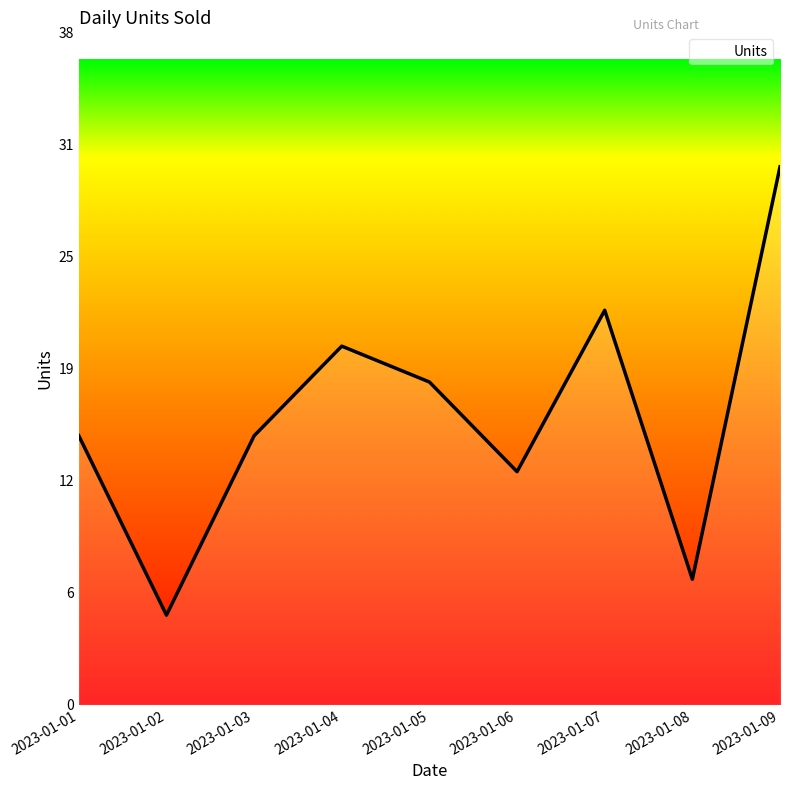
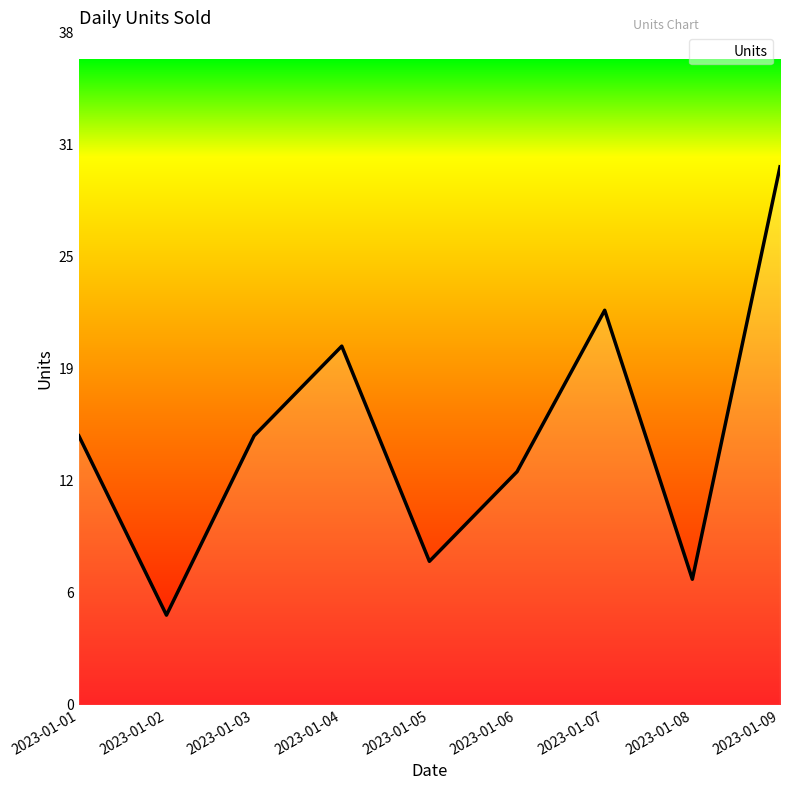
  {
    "2023-01-01": 15,
    "2023-01-02": 5,
    "2023-01-03": 15,
    "2023-01-04": 20,
-   "2023-01-05": 18,
+   "2023-01-05": 8,
    "2023-01-06": 13,
    "2023-01-07": 22,
    "2023-01-08": 7,
    "2023-01-09": 30
  }
